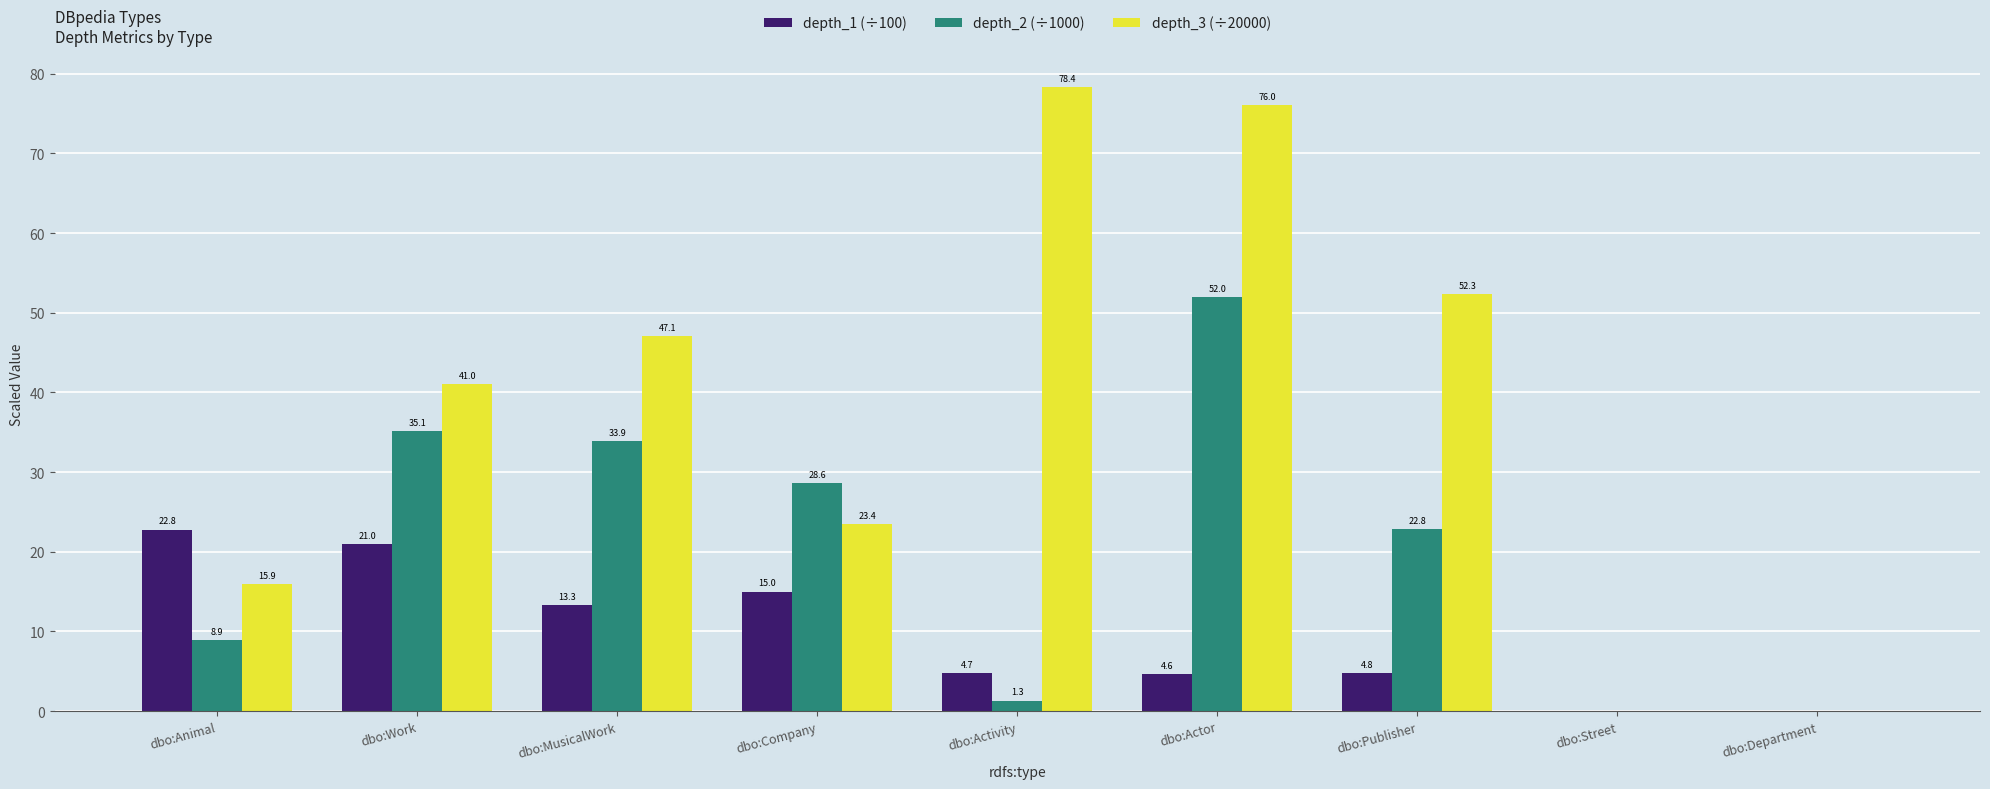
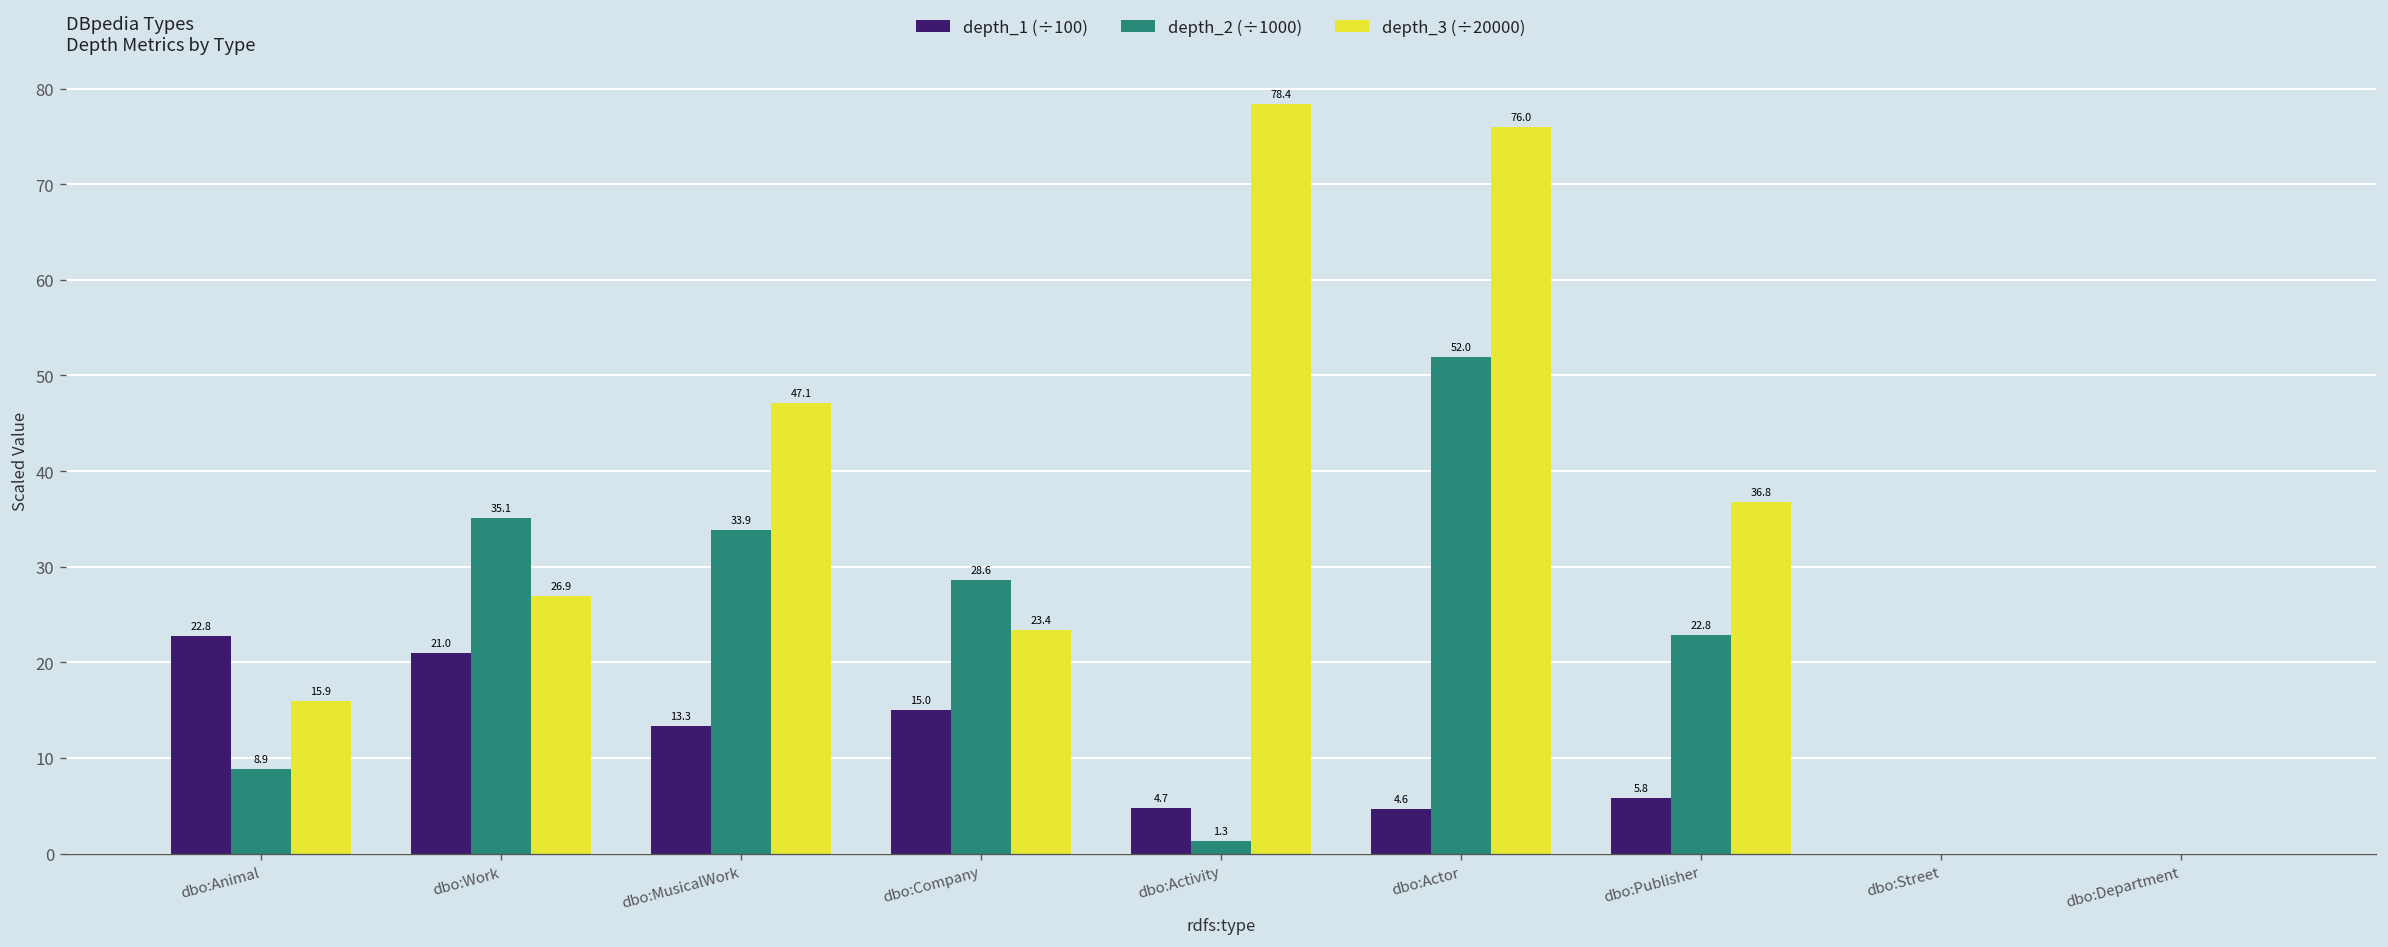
  {
    "depth_1 (÷100)": {
      "dbo:Animal": 22.8,
      "dbo:Work": 21.0,
      "dbo:MusicalWork": 13.3,
      "dbo:Company": 15.0,
      "dbo:Activity": 4.7,
      "dbo:Actor": 4.6,
-     "dbo:Publisher": 4.8
+     "dbo:Publisher": 5.8
    },
    "depth_2 (÷1000)": {
      "dbo:Animal": 8.9,
      "dbo:Work": 35.1,
      "dbo:MusicalWork": 33.9,
      "dbo:Company": 28.6,
      "dbo:Activity": 1.3,
      "dbo:Actor": 52.0,
      "dbo:Publisher": 22.8
    },
    "depth_3 (÷20000)": {
      "dbo:Animal": 15.9,
-     "dbo:Work": 41.0,
+     "dbo:Work": 26.9,
      "dbo:MusicalWork": 47.1,
      "dbo:Company": 23.4,
      "dbo:Activity": 78.4,
      "dbo:Actor": 76.0,
-     "dbo:Publisher": 52.3
+     "dbo:Publisher": 36.8
    }
  }
